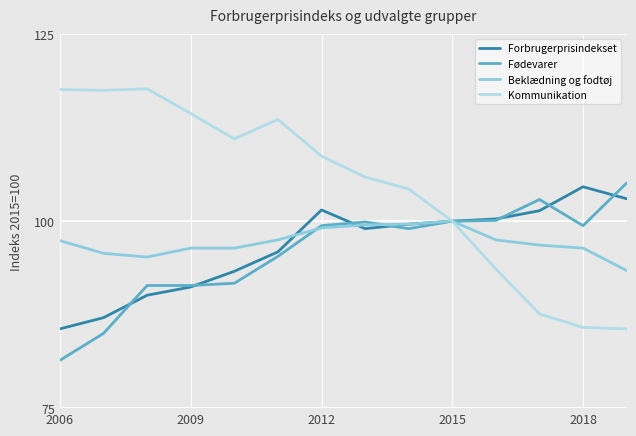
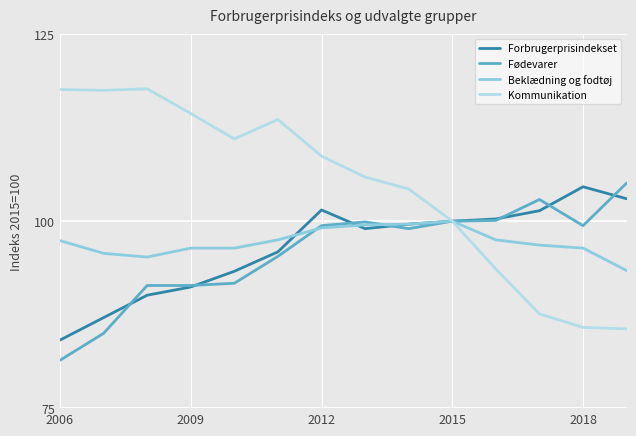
  {
    "Forbrugerprisindekset": {
-     "2006": 86,
+     "2006": 84,
      "2012": 102,
      "2018": 105
    },
    "Fødevarer": {
      "2006": 81,
      "2018": 99
    }
  }
